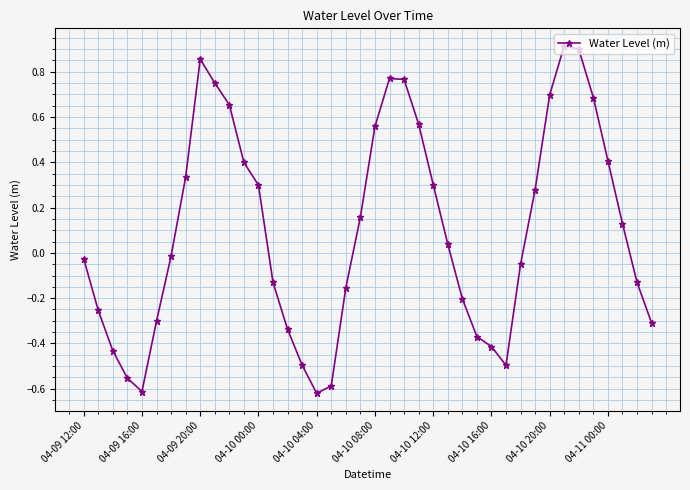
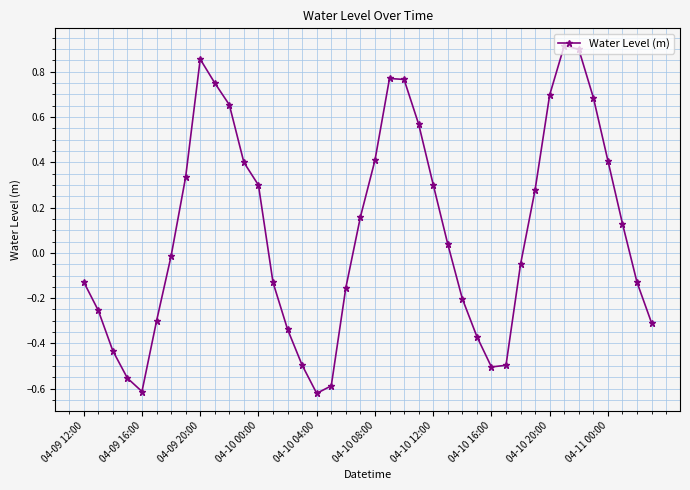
  {
-   "04-09 12:00": -0.03,
+   "04-09 12:00": -0.13,
    "04-09 16:00": -0.61,
    "04-09 20:00": 0.86,
    "04-10 00:00": 0.30,
    "04-10 04:00": -0.62,
-   "04-10 08:00": 0.56,
+   "04-10 08:00": 0.41,
    "04-10 12:00": 0.30,
-   "04-10 16:00": -0.41,
+   "04-10 16:00": -0.50,
    "04-10 20:00": 0.70,
    "04-11 00:00": 0.41
  }
